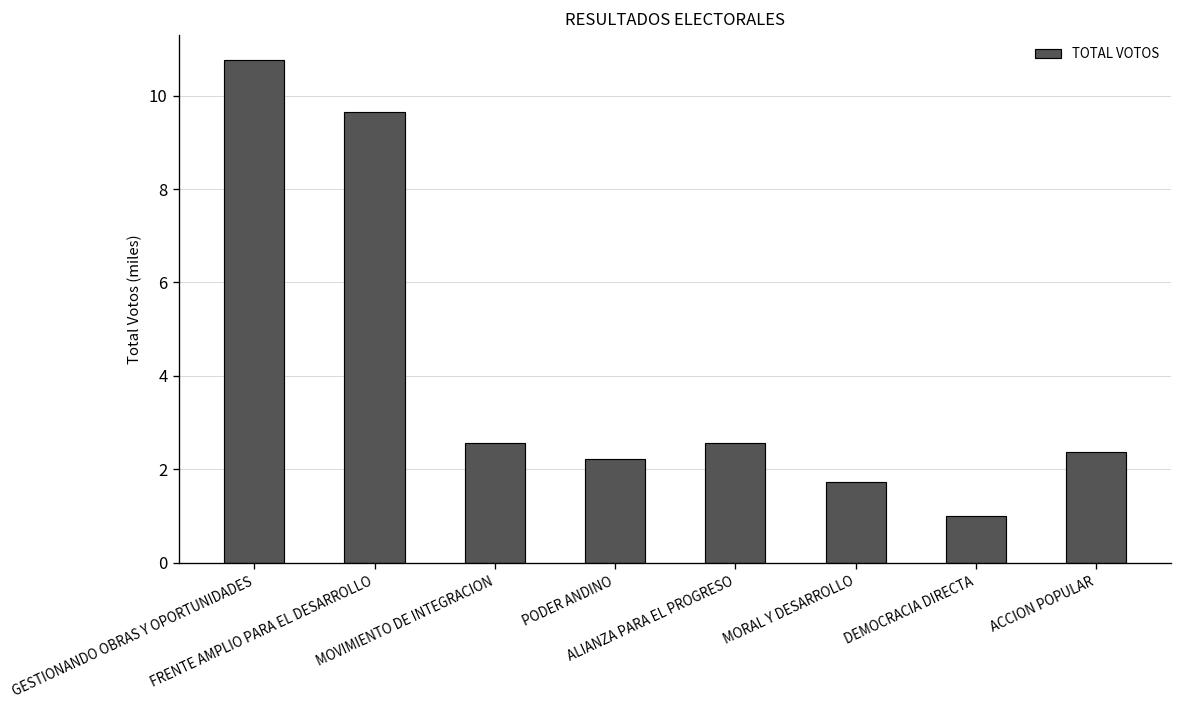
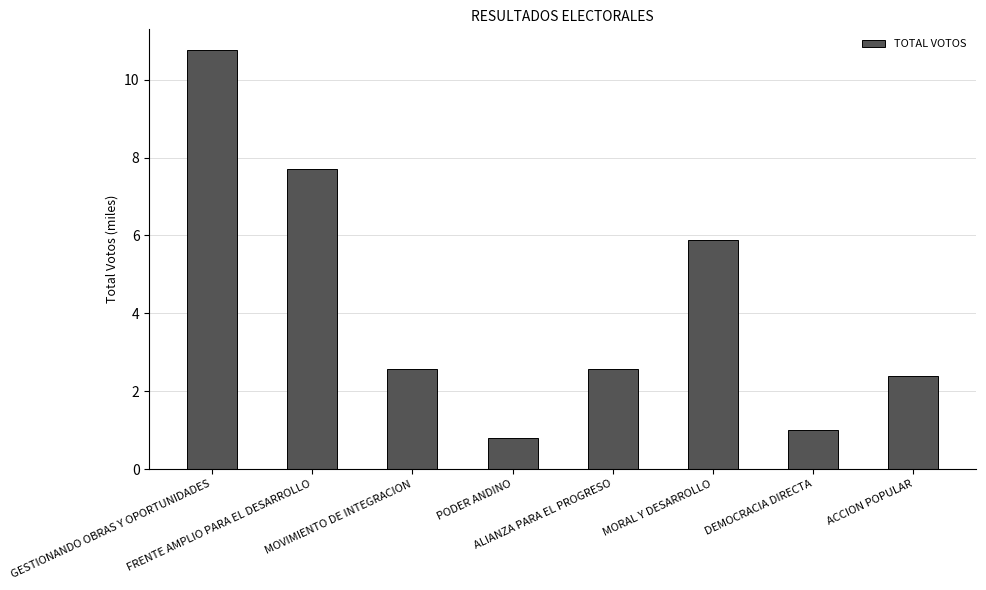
  {
    "GESTIONANDO OBRAS Y OPORTUNIDADES": 10.8,
-   "FRENTE AMPLIO PARA EL DESARROLLO": 9.7,
+   "FRENTE AMPLIO PARA EL DESARROLLO": 7.7,
    "MOVIMIENTO DE INTEGRACION": 2.6,
-   "PODER ANDINO": 2.2,
+   "PODER ANDINO": 0.8,
    "ALIANZA PARA EL PROGRESO": 2.6,
-   "MORAL Y DESARROLLO": 1.7,
+   "MORAL Y DESARROLLO": 5.9,
    "DEMOCRACIA DIRECTA": 1.0,
    "ACCION POPULAR": 2.4
  }
